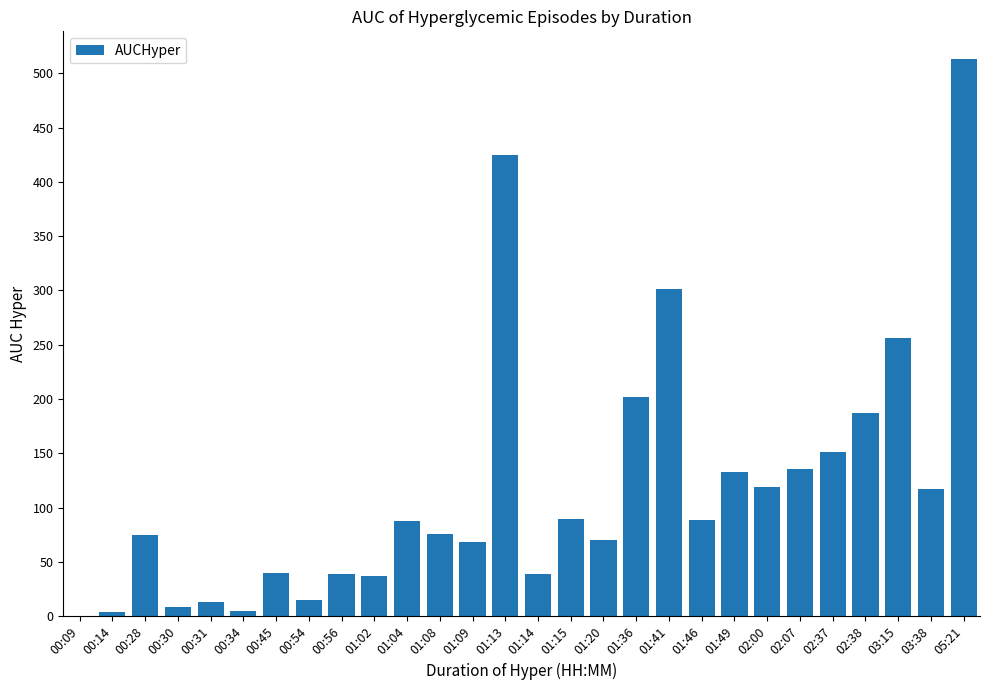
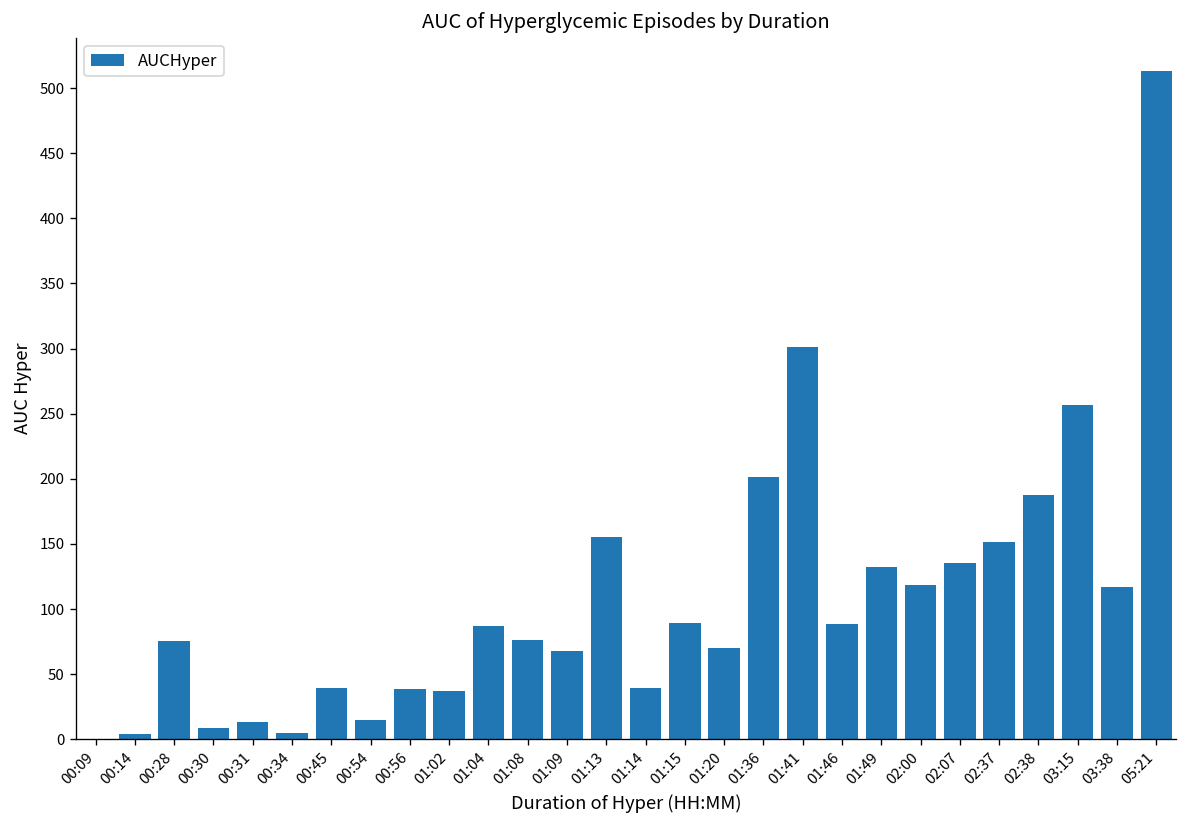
  {
    "00:14": 4,
    "00:28": 75,
    "00:30": 8,
    "00:31": 13,
    "00:34": 5,
    "00:45": 39,
    "00:54": 15,
    "00:56": 38,
    "01:02": 37,
    "01:04": 87,
    "01:08": 76,
    "01:09": 68,
-   "01:13": 425,
+   "01:13": 155,
    "01:14": 39,
    "01:15": 89,
    "01:20": 70,
    "01:36": 202,
    "01:41": 301,
    "01:46": 89,
    "01:49": 133,
    "02:00": 119,
    "02:07": 135,
    "02:37": 151,
    "02:38": 188,
    "03:15": 257,
    "03:38": 117,
    "05:21": 513
  }
